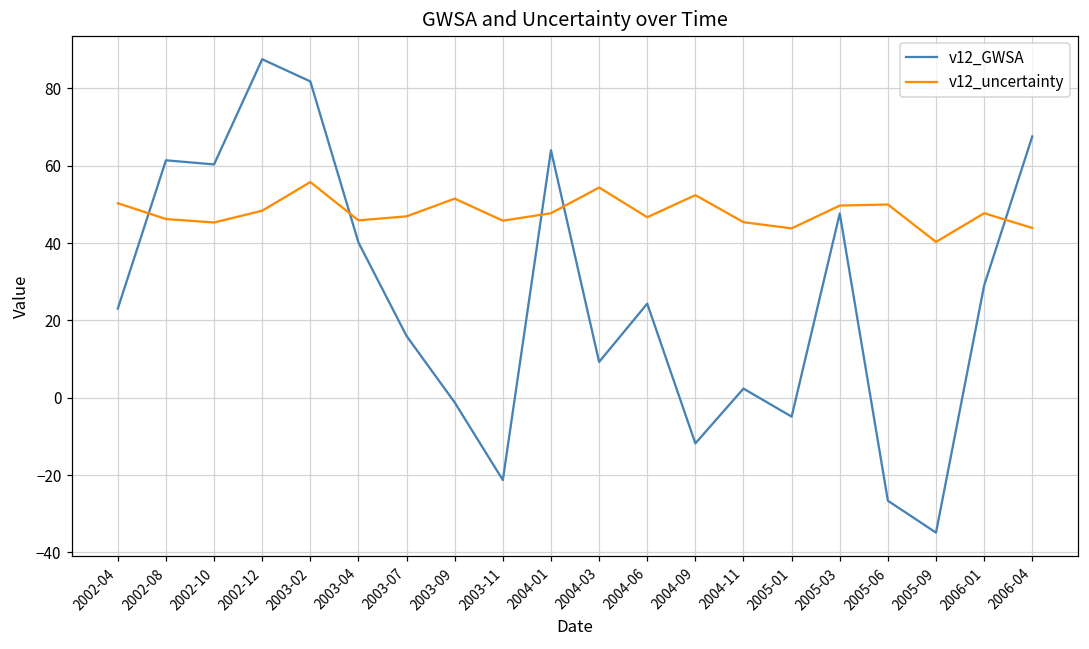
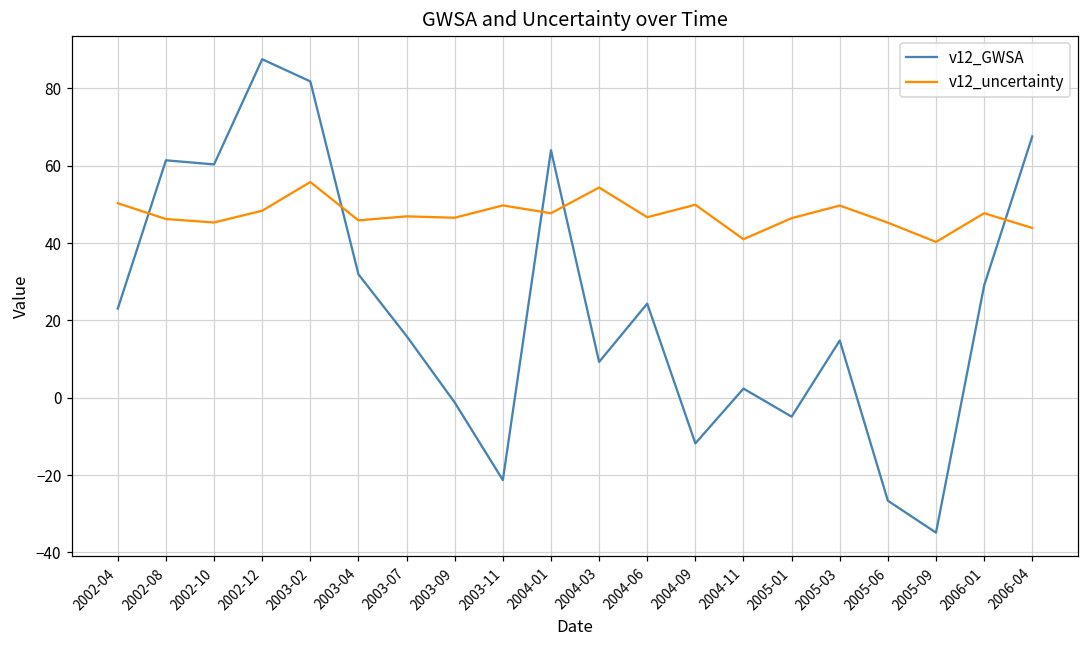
  {
    "v12_GWSA": {
      "2002-04": 23,
      "2002-08": 61,
      "2002-10": 60,
      "2002-12": 88,
      "2003-02": 82,
-     "2003-04": 40,
+     "2003-04": 32,
      "2003-07": 16,
      "2003-09": -1,
      "2003-11": -21,
      "2004-01": 64,
      "2004-03": 9,
      "2004-06": 24,
      "2004-09": -12,
      "2004-11": 2,
      "2005-01": -5,
-     "2005-03": 48,
+     "2005-03": 15,
      "2005-06": -27,
      "2005-09": -35,
      "2006-01": 29,
      "2006-04": 68
    },
    "v12_uncertainty": {
      "2002-04": 50,
      "2002-08": 46,
      "2002-10": 45,
      "2002-12": 48,
      "2003-02": 56,
      "2003-04": 46,
      "2003-07": 47,
-     "2003-09": 51,
-     "2003-11": 46,
+     "2003-09": 47,
+     "2003-11": 50,
      "2004-01": 48,
      "2004-03": 54,
      "2004-06": 47,
-     "2004-09": 52,
-     "2004-11": 45,
-     "2005-01": 44,
+     "2004-09": 50,
+     "2004-11": 41,
+     "2005-01": 46,
      "2005-03": 50,
-     "2005-06": 50,
+     "2005-06": 45,
      "2005-09": 40,
      "2006-01": 48,
      "2006-04": 44
    }
  }
